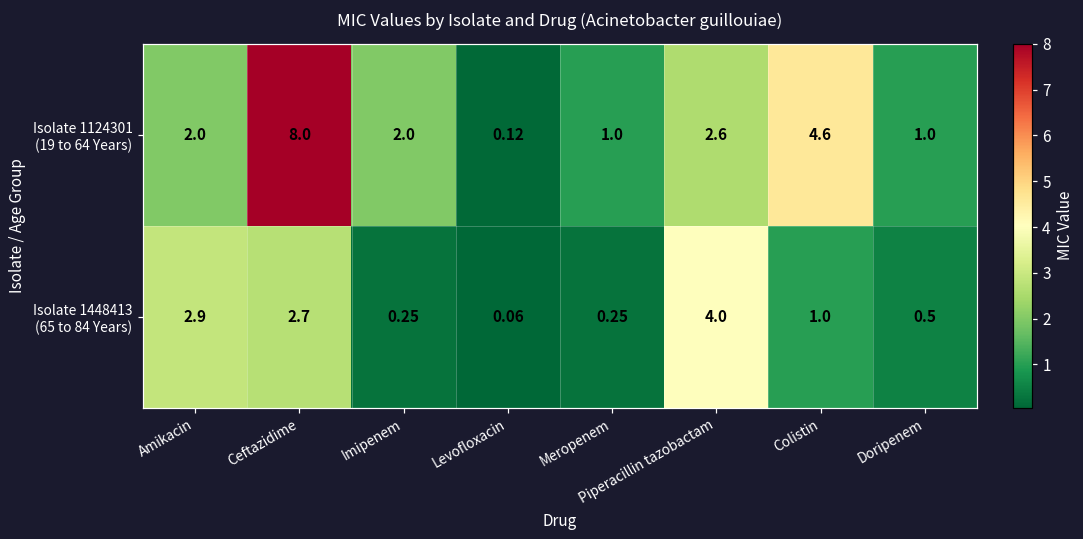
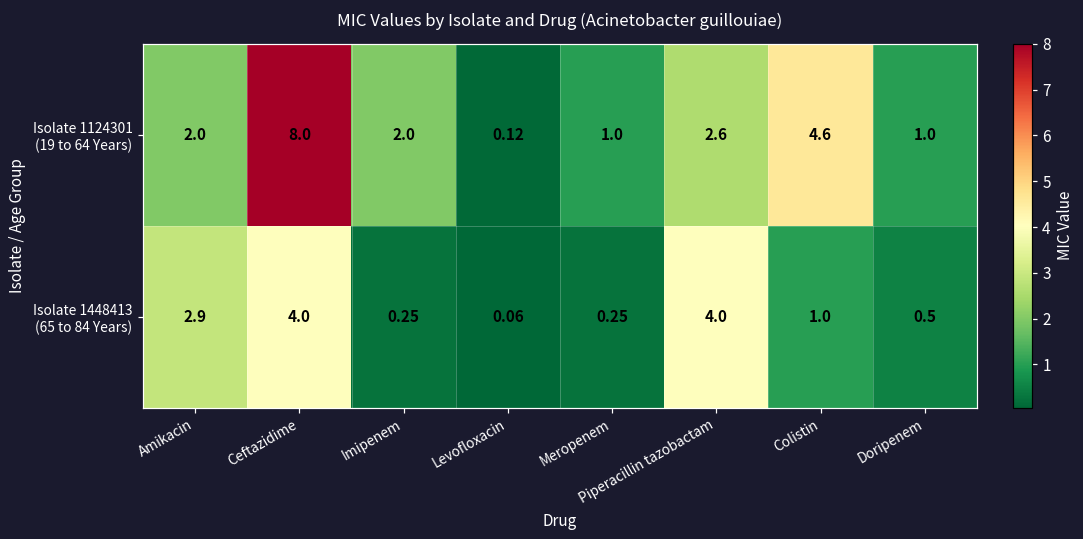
  {
    "Isolate 1124301 (19 to 64 Years)": {
      "Amikacin": 2.0,
      "Ceftazidime": 8.0,
      "Imipenem": 2.0,
      "Levofloxacin": 0.12,
      "Meropenem": 1.0,
      "Piperacillin tazobactam": 2.6,
      "Colistin": 4.6,
      "Doripenem": 1.0
    },
    "Isolate 1448413 (65 to 84 Years)": {
      "Amikacin": 2.9,
-     "Ceftazidime": 2.7,
+     "Ceftazidime": 4.0,
      "Imipenem": 0.25,
      "Levofloxacin": 0.06,
      "Meropenem": 0.25,
      "Piperacillin tazobactam": 4.0,
      "Colistin": 1.0,
      "Doripenem": 0.5
    }
  }
